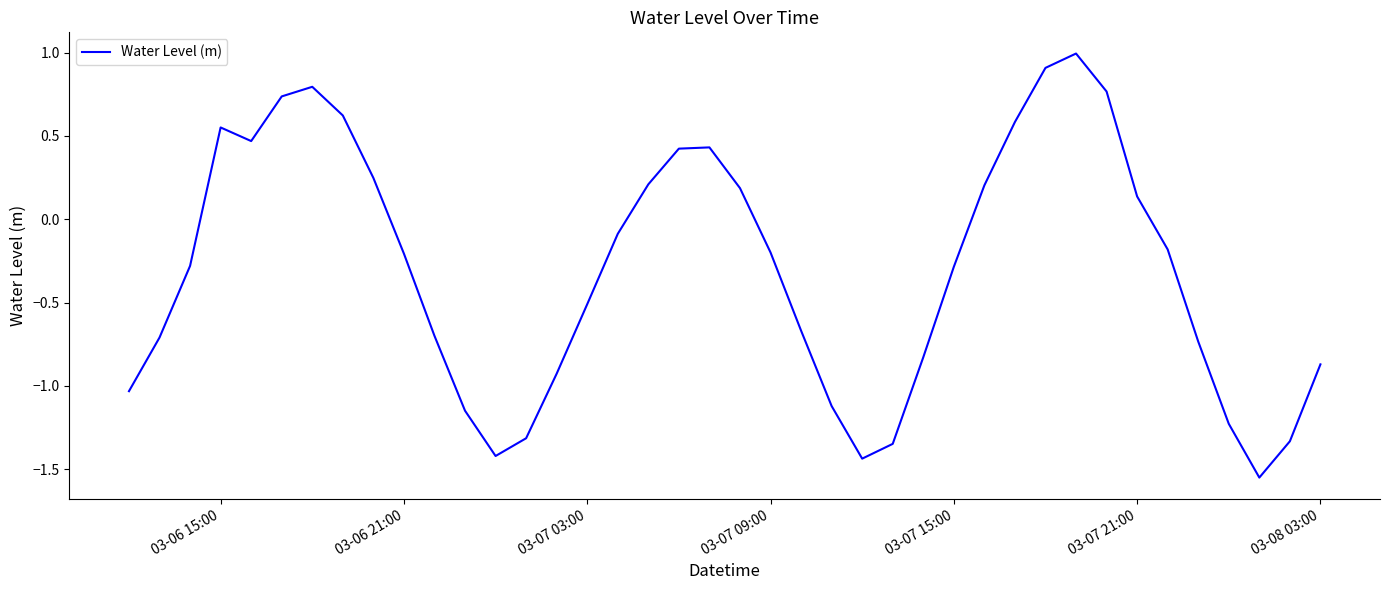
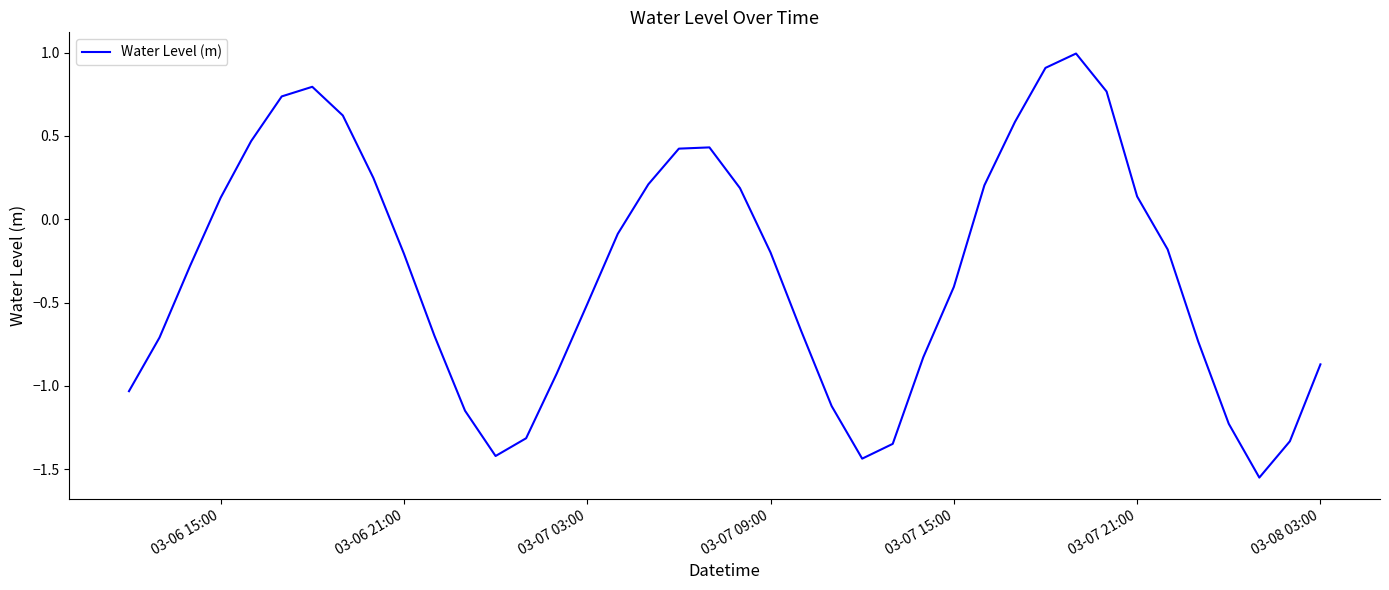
  {
-   "03-06 15:00": 0.55,
+   "03-06 15:00": 0.13,
    "03-06 21:00": -0.21,
    "03-07 03:00": -0.51,
    "03-07 09:00": -0.20,
-   "03-07 15:00": -0.29,
+   "03-07 15:00": -0.41,
    "03-07 21:00": 0.14,
    "03-08 03:00": -0.87
  }
